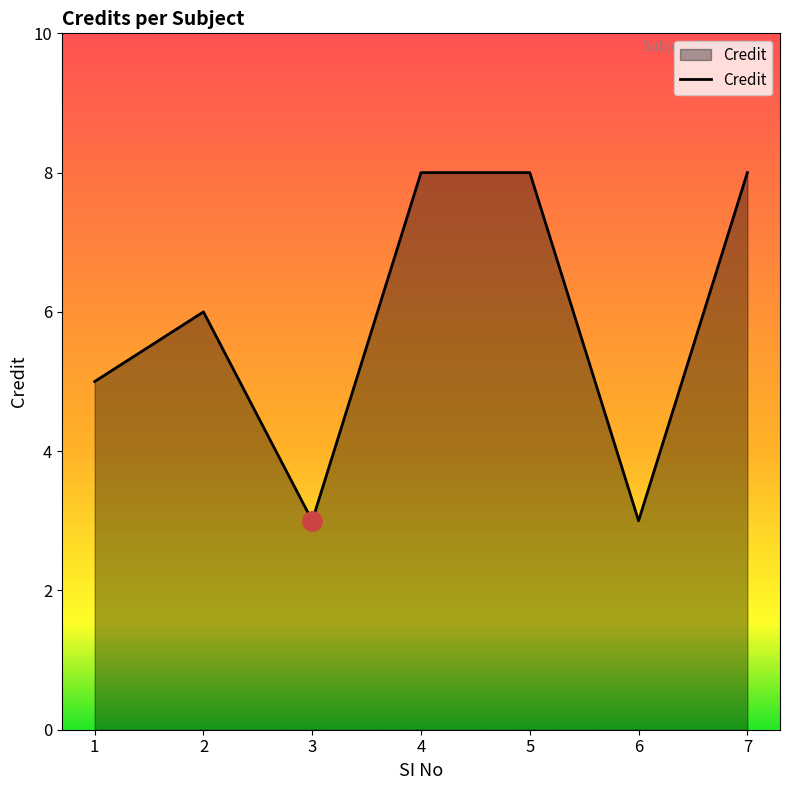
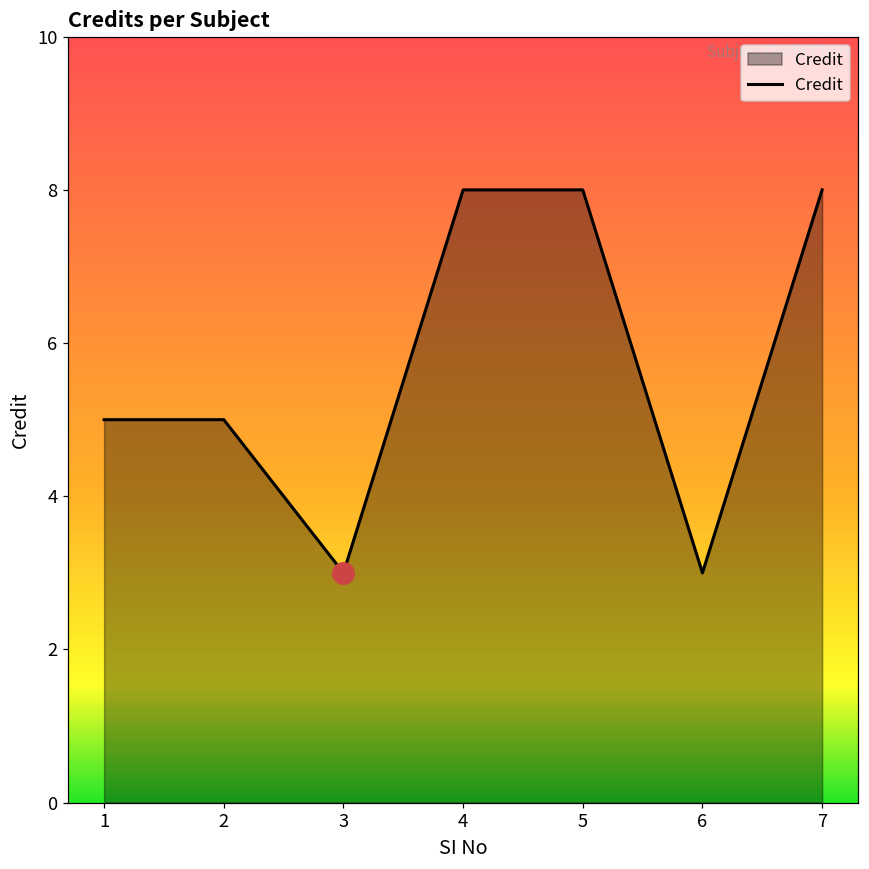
  {
    "Credit": {
      "1": 5,
-     "2": 6,
+     "2": 5,
      "4": 8,
      "5": 8,
      "6": 3,
      "7": 8
    }
  }
